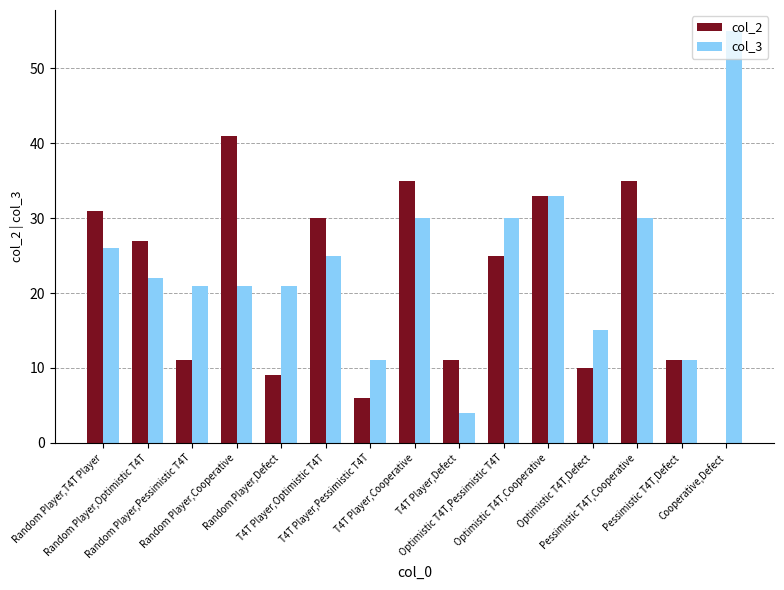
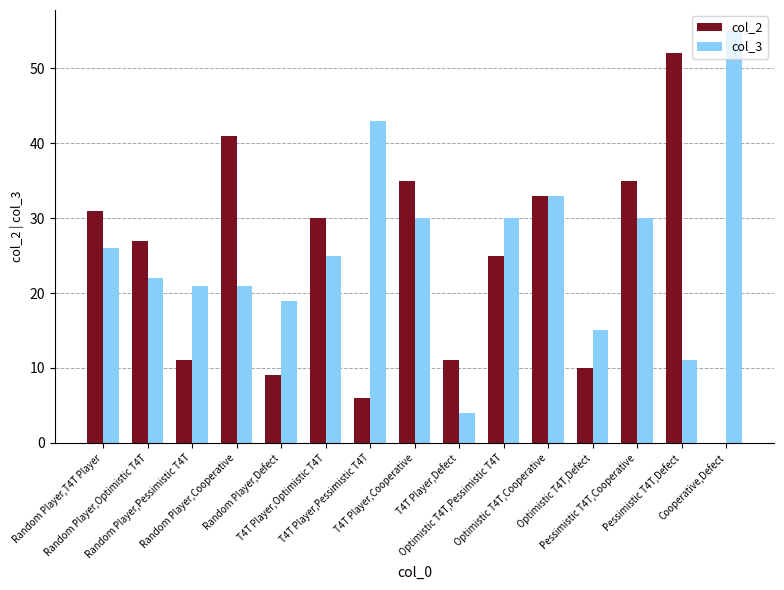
  {
    "col_2": {
      "Random Player,T4T Player": 31,
      "Random Player,Optimistic T4T": 27,
      "Random Player,Pessimistic T4T": 11,
      "Random Player,Cooperative": 41,
      "Random Player,Defect": 9,
      "T4T Player,Optimistic T4T": 30,
      "T4T Player,Pessimistic T4T": 6,
      "T4T Player,Cooperative": 35,
      "T4T Player,Defect": 11,
      "Optimistic T4T,Pessimistic T4T": 25,
      "Optimistic T4T,Cooperative": 33,
      "Optimistic T4T,Defect": 10,
      "Pessimistic T4T,Cooperative": 35,
-     "Pessimistic T4T,Defect": 11,
+     "Pessimistic T4T,Defect": 52,
      "Cooperative,Defect": 0
    },
    "col_3": {
      "Random Player,T4T Player": 26,
      "Random Player,Optimistic T4T": 22,
      "Random Player,Pessimistic T4T": 21,
      "Random Player,Cooperative": 21,
-     "Random Player,Defect": 21,
+     "Random Player,Defect": 19,
      "T4T Player,Optimistic T4T": 25,
-     "T4T Player,Pessimistic T4T": 11,
+     "T4T Player,Pessimistic T4T": 43,
      "T4T Player,Cooperative": 30,
      "T4T Player,Defect": 4,
      "Optimistic T4T,Pessimistic T4T": 30,
      "Optimistic T4T,Cooperative": 33,
      "Optimistic T4T,Defect": 15,
      "Pessimistic T4T,Cooperative": 30,
      "Pessimistic T4T,Defect": 11
    }
  }
